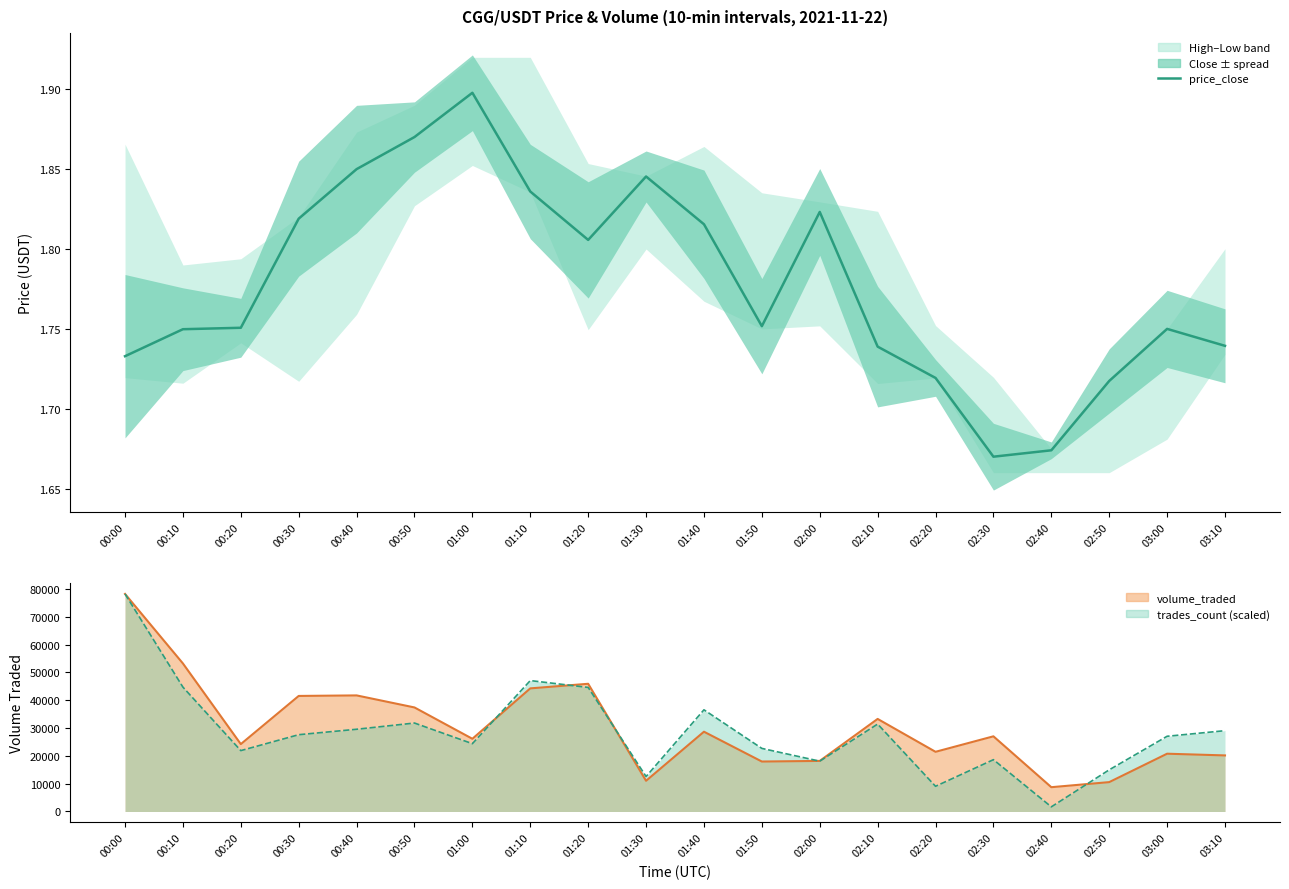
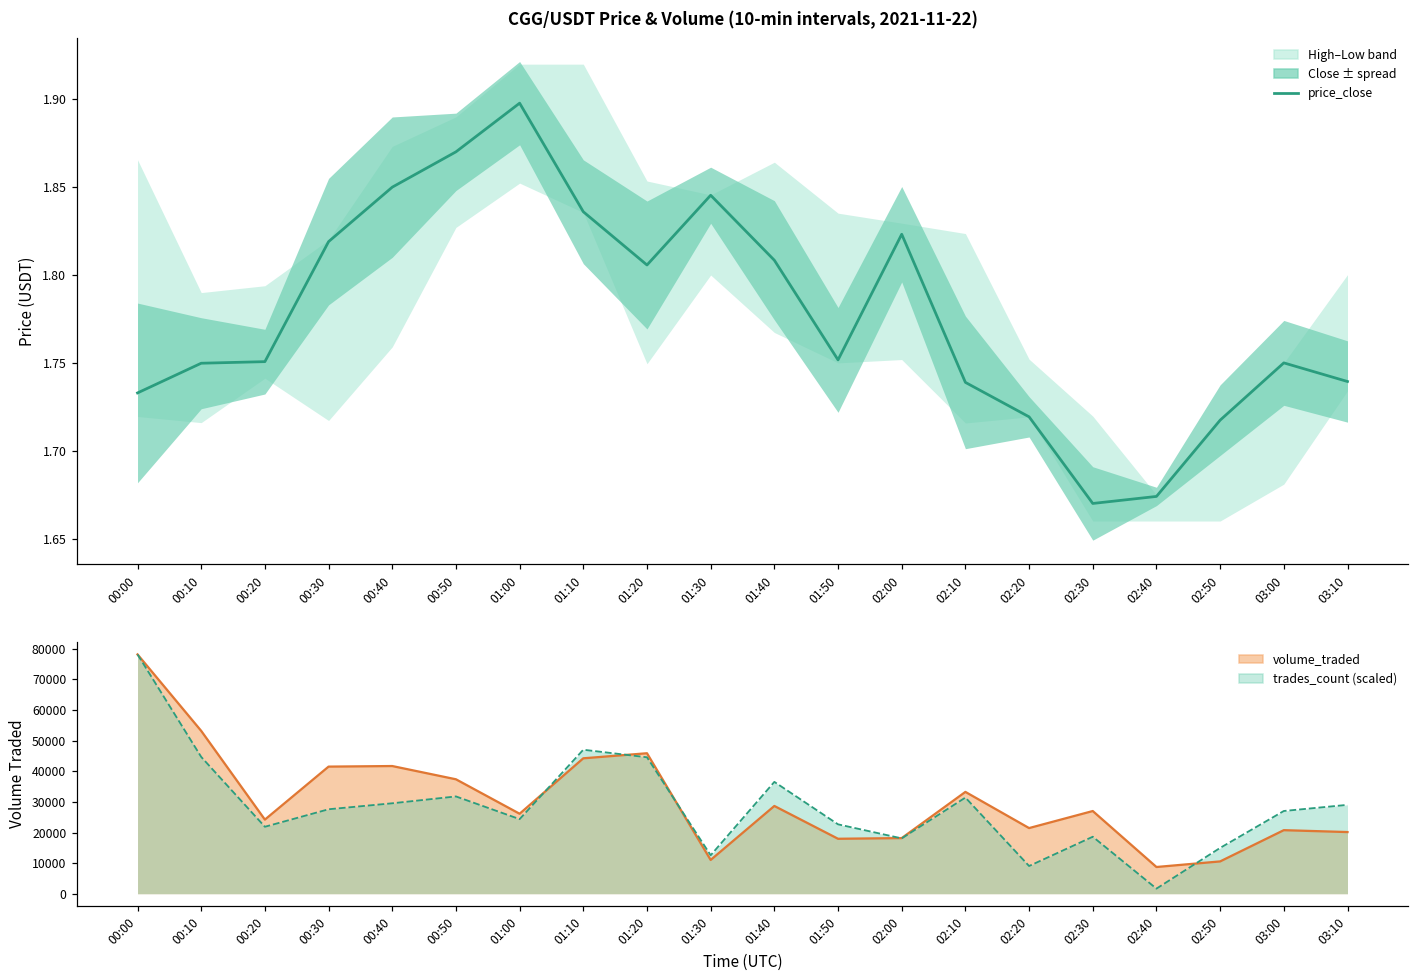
  {
    "CGG/USDT Price & Volume (10-min intervals, 2021-11-22)": {
      "price_close": {
        "00:00": 1.733,
        "00:10": 1.750,
        "00:20": 1.751,
        "00:40": 1.850,
        "00:50": 1.870,
        "01:00": 1.898,
        "01:10": 1.836,
        "01:20": 1.806,
-       "01:40": 1.816,
+       "01:40": 1.808,
        "01:50": 1.752,
        "02:00": 1.823,
        "02:10": 1.739,
        "02:20": 1.719,
        "02:30": 1.670,
        "03:10": 1.739
      }
    }
  }
